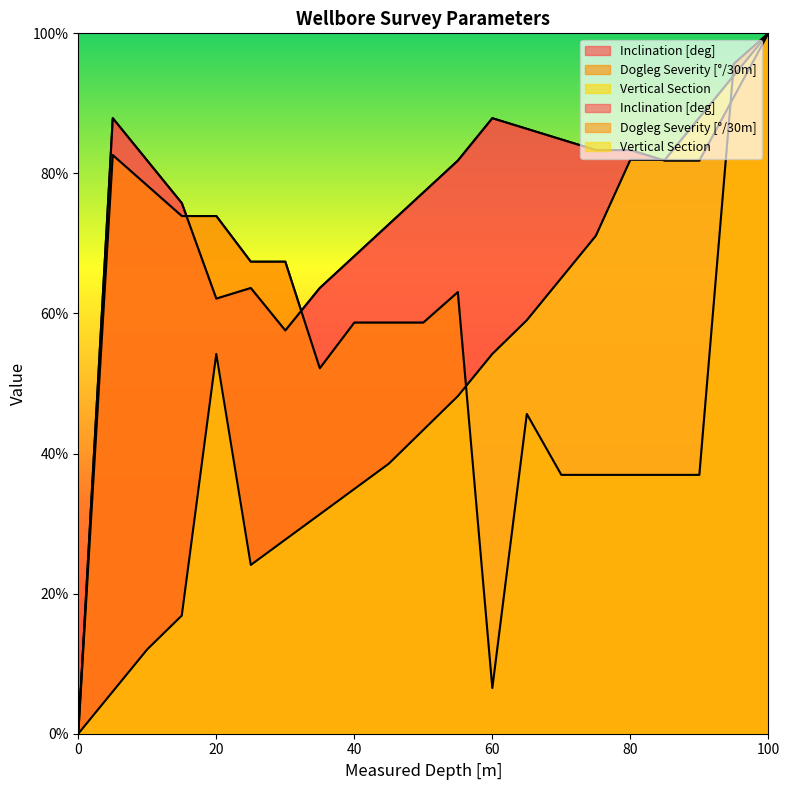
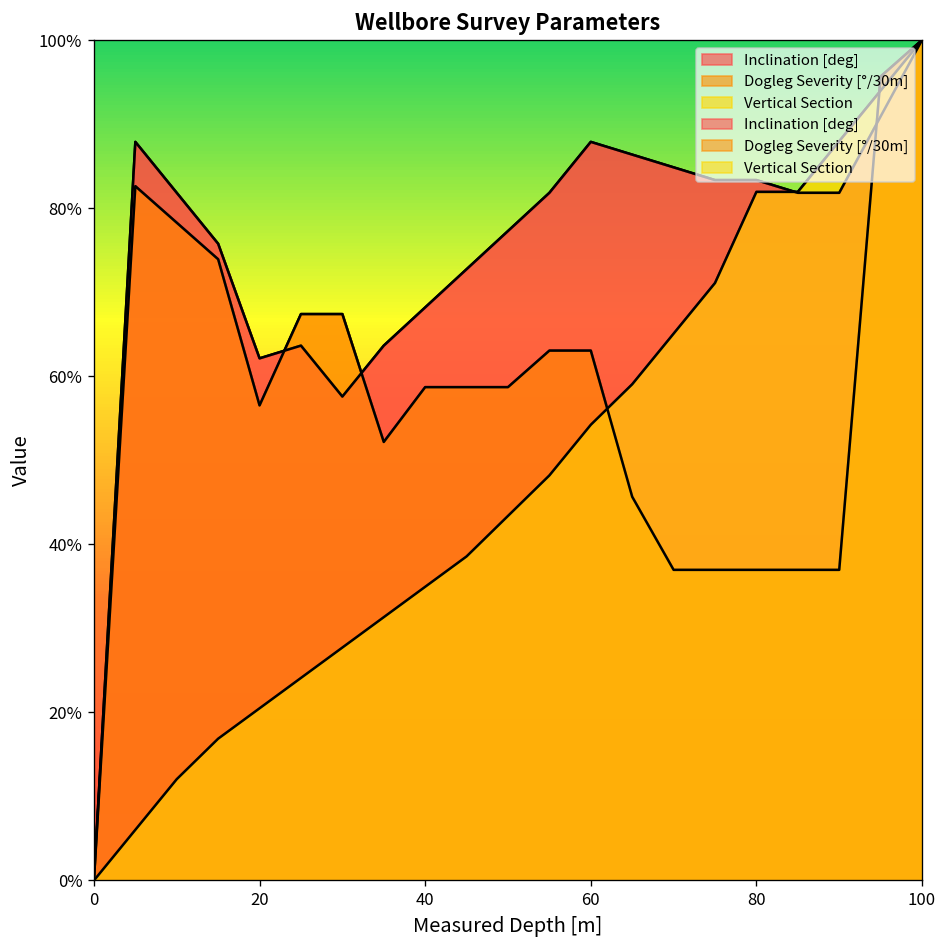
  {
    "Inclination [deg]": {
      "20": "62%",
      "40": "68%",
      "60": "88%"
    },
    "Dogleg Severity [°/30m]": {
-     "20": "74%",
+     "20": "57%",
      "40": "59%",
-     "60": "7%",
+     "60": "63%",
      "80": "37%"
    },
    "Vertical Section": {
-     "20": "54%",
+     "20": "20%",
      "40": "35%",
      "60": "54%",
      "80": "82%"
    }
  }
